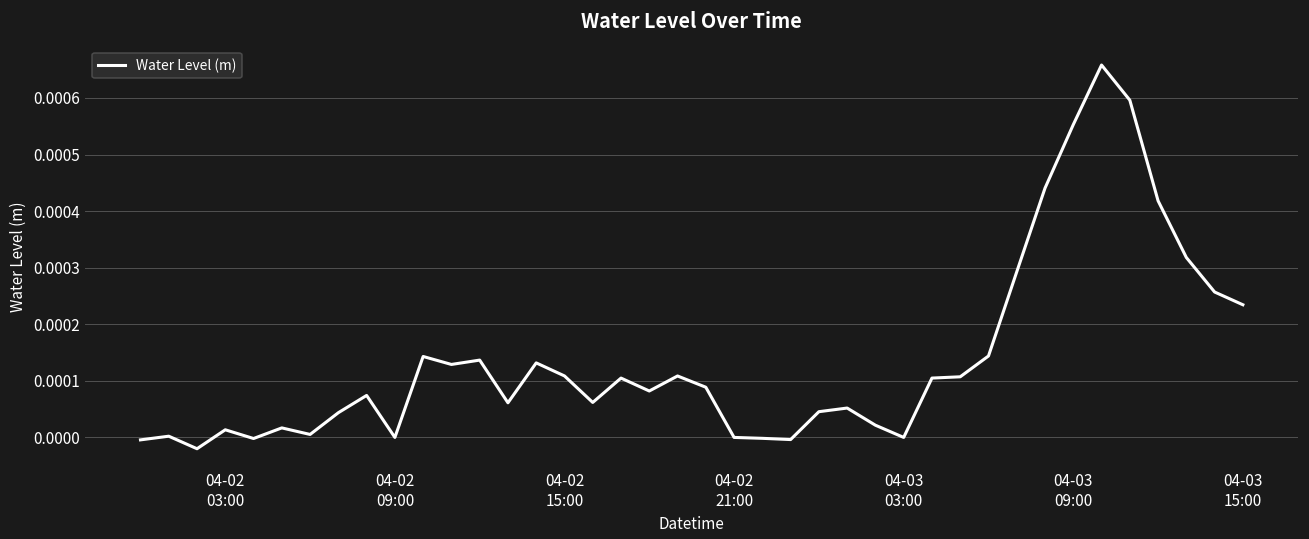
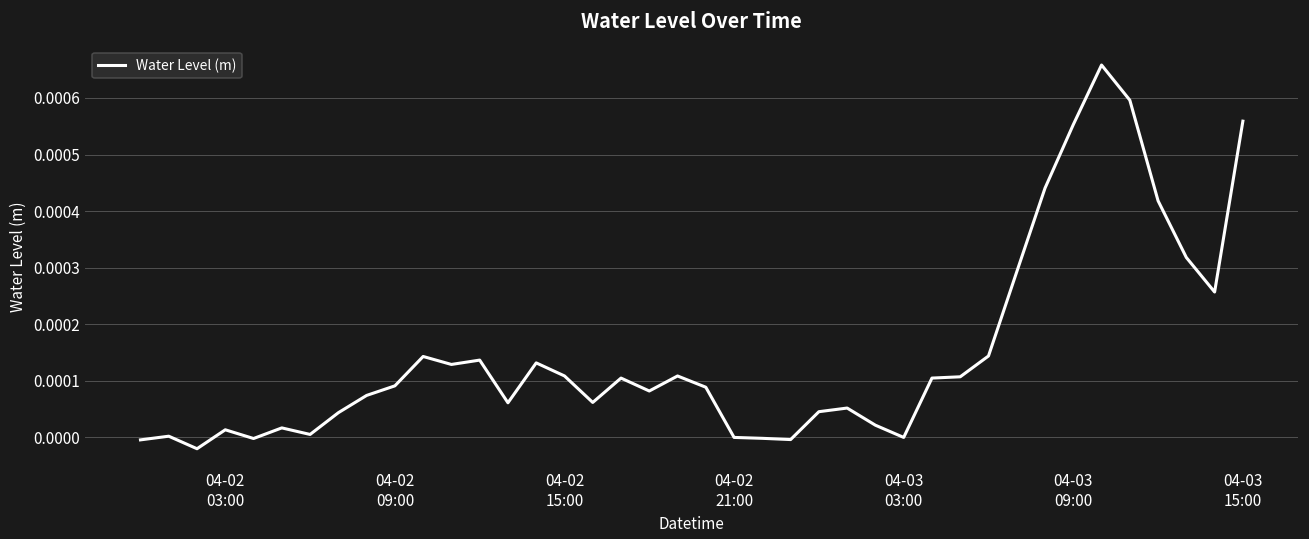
  {
    "04-02 03:00": 0.00001,
-   "04-02 09:00": 0.0000,
+   "04-02 09:00": 0.0001,
    "04-02 15:00": 0.00011,
    "04-02 21:00": 0.00000,
    "04-03 03:00": 0.00000,
    "04-03 09:00": 0.00055,
-   "04-03 15:00": 0.00023
+   "04-03 15:00": 0.00056
  }
